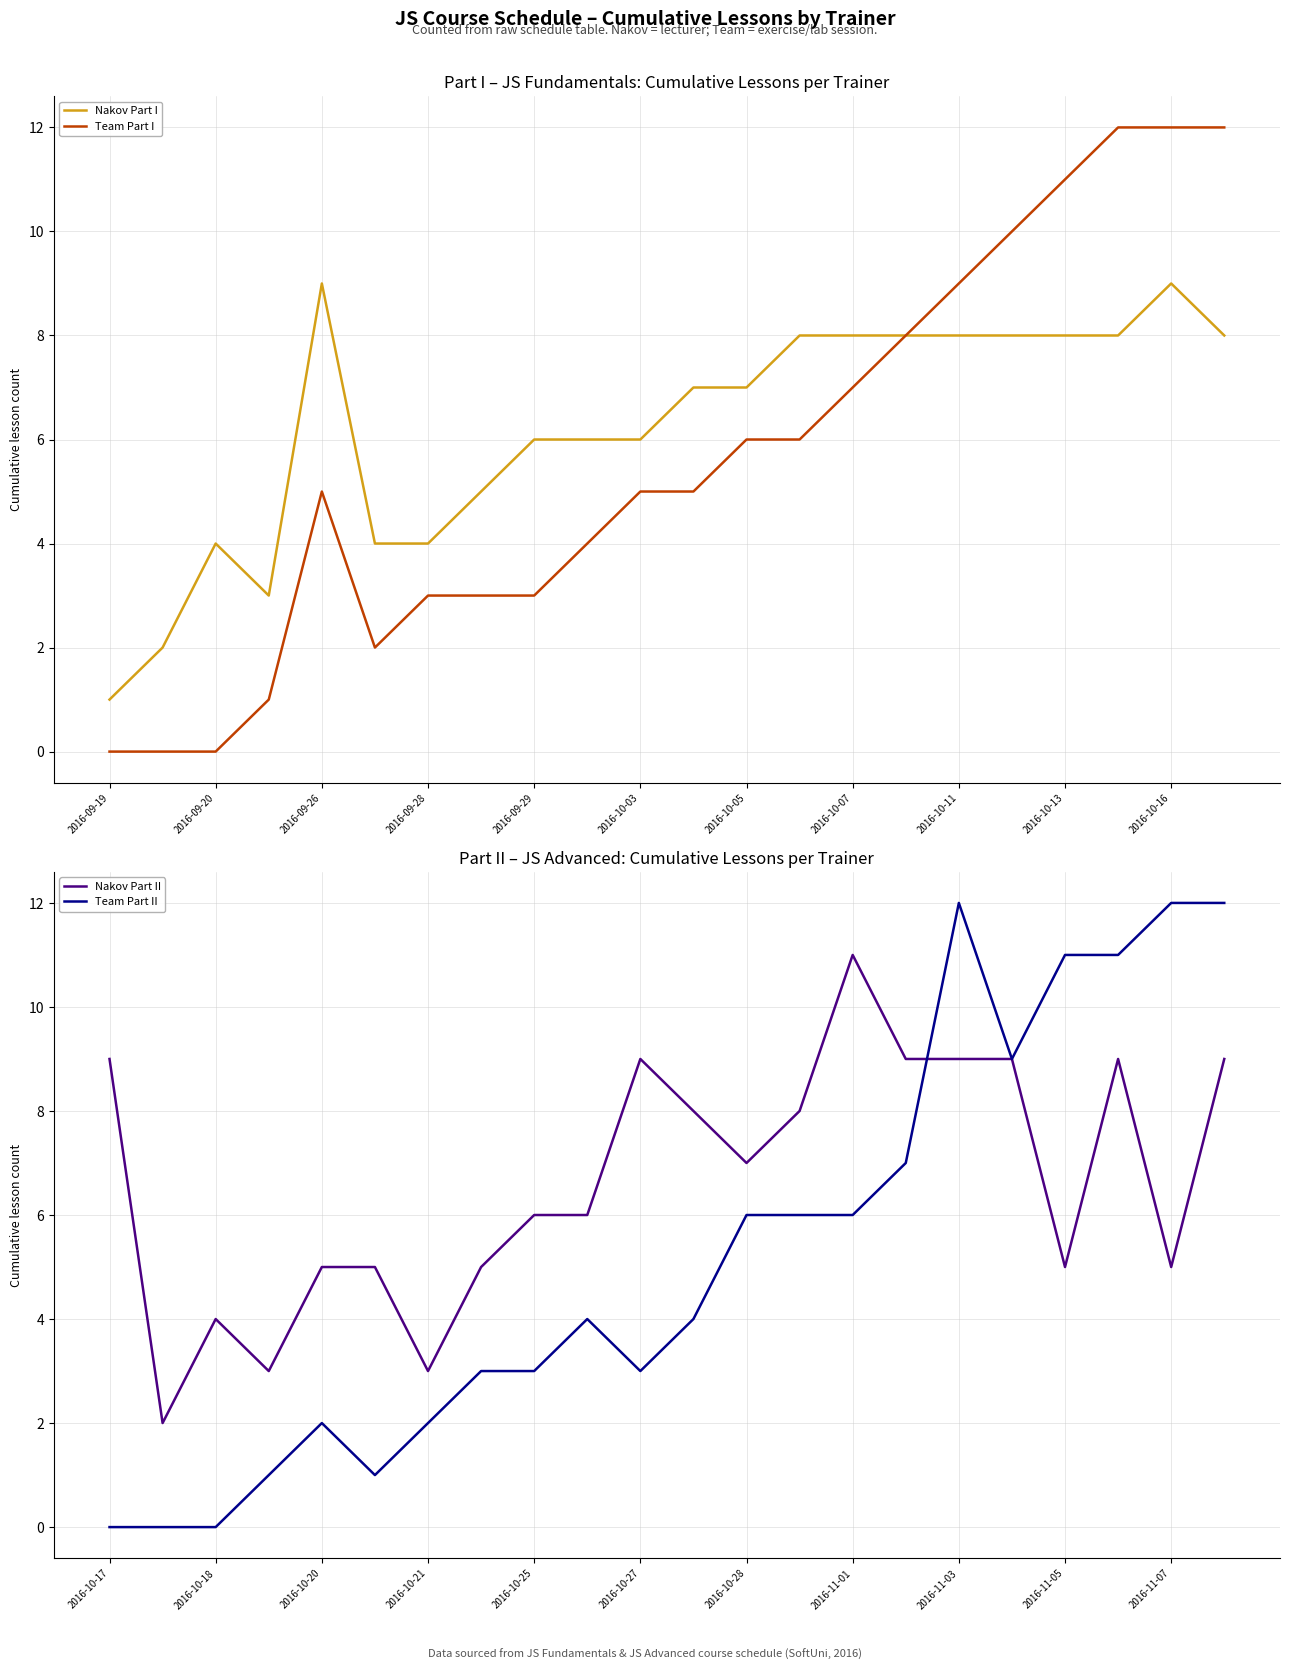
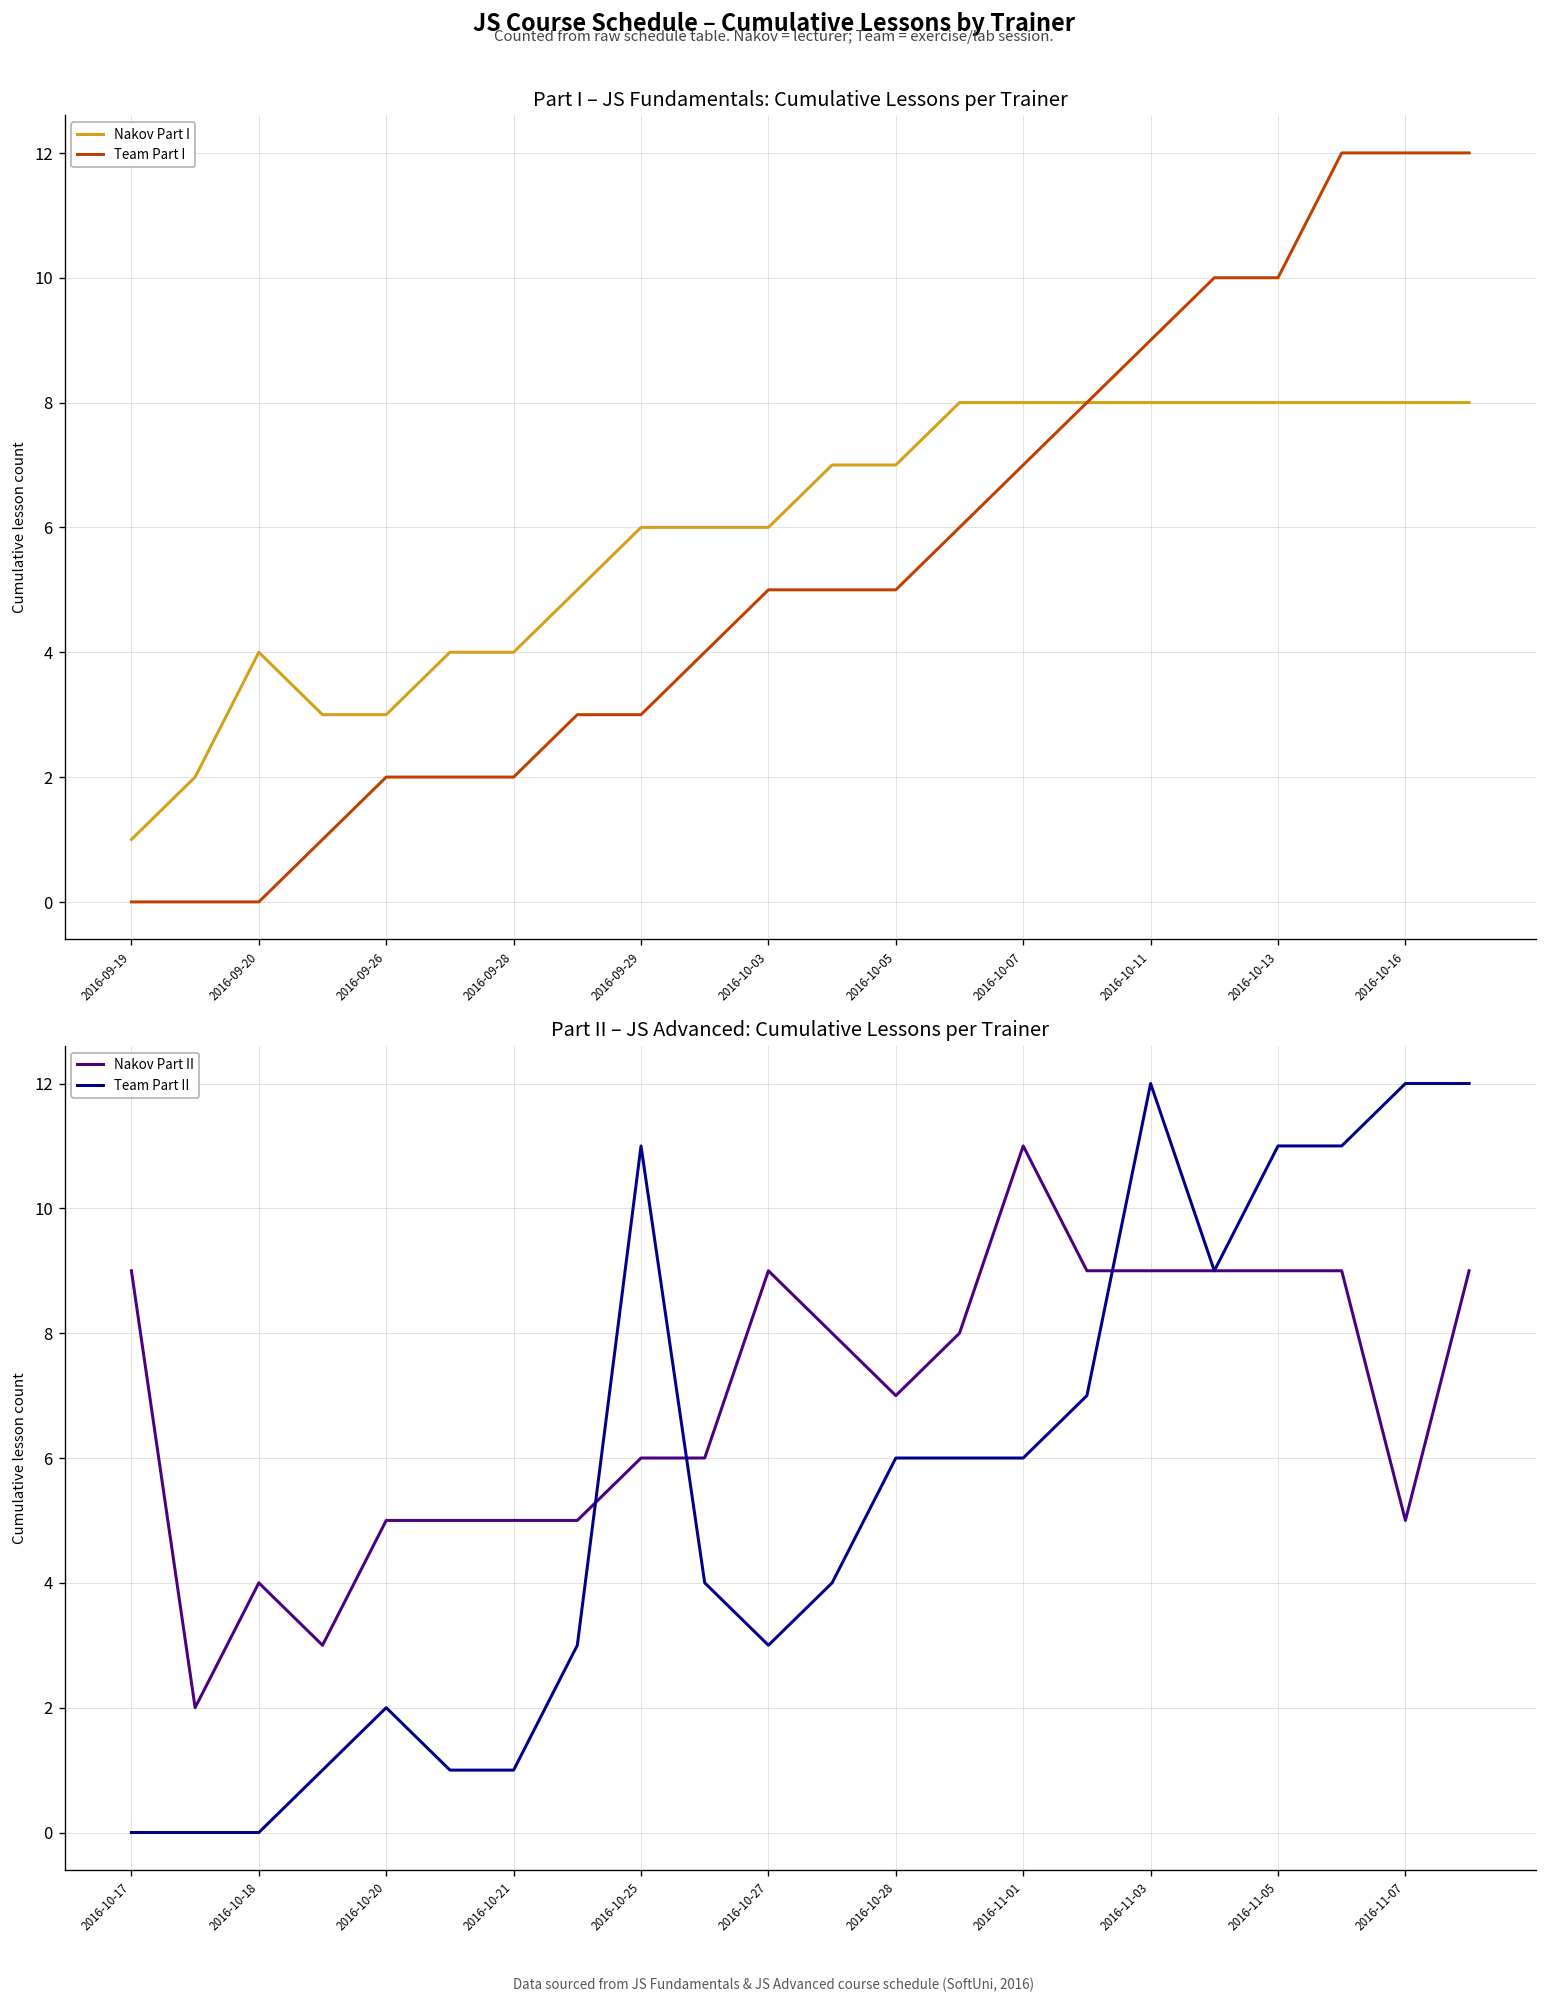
  {
    "Part I – JS Fundamentals: Cumulative Lessons per Trainer": {
      "Nakov Part I": {
        "2016-09-20": 4,
-       "2016-09-26": 9,
+       "2016-09-26": 3,
        "2016-09-28": 4,
        "2016-10-03": 6,
        "2016-10-05": 7,
        "2016-10-07": 8,
        "2016-10-11": 8,
        "2016-10-13": 8,
-       "2016-10-16": 9
+       "2016-10-16": 8
      },
      "Team Part I": {
        "2016-09-20": 0,
-       "2016-09-26": 5,
-       "2016-09-28": 3,
+       "2016-09-26": 2,
+       "2016-09-28": 2,
        "2016-10-03": 5,
-       "2016-10-05": 6,
+       "2016-10-05": 5,
        "2016-10-07": 7,
        "2016-10-11": 9,
-       "2016-10-13": 11,
+       "2016-10-13": 10,
        "2016-10-16": 12
      }
    },
    "Part II – JS Advanced: Cumulative Lessons per Trainer": {
      "Nakov Part II": {
        "2016-10-17": 9,
        "2016-10-18": 4,
        "2016-10-20": 5,
-       "2016-10-21": 3,
+       "2016-10-21": 5,
        "2016-10-25": 6,
        "2016-10-27": 9,
        "2016-10-28": 7,
        "2016-11-01": 11,
        "2016-11-03": 9,
-       "2016-11-05": 5,
+       "2016-11-05": 9,
        "2016-11-07": 5
      },
      "Team Part II": {
        "2016-10-17": 0,
        "2016-10-18": 0,
        "2016-10-20": 2,
-       "2016-10-21": 2,
-       "2016-10-25": 3,
+       "2016-10-21": 1,
+       "2016-10-25": 11,
        "2016-10-27": 3,
        "2016-10-28": 6,
        "2016-11-01": 6,
        "2016-11-03": 12,
        "2016-11-05": 11,
        "2016-11-07": 12
      }
    }
  }
